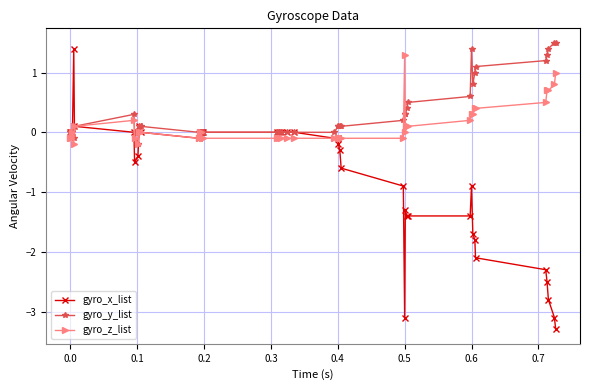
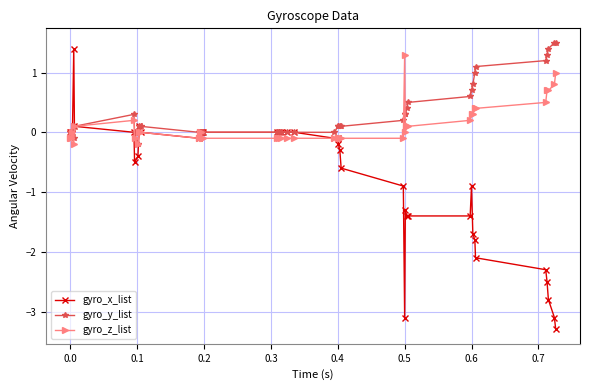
  {
    "gyro_x_list": {
      "0.5": -3.1,
      "0.6": -0.9
    },
    "gyro_y_list": {
      "0.4": 0.1,
      "0.5": 0.3,
-     "0.6": 1.4
+     "0.6": 0.7
    },
    "gyro_z_list": {
      "0.0": -0.1,
      "0.5": 1.3,
      "0.6": 0.3
    }
  }
